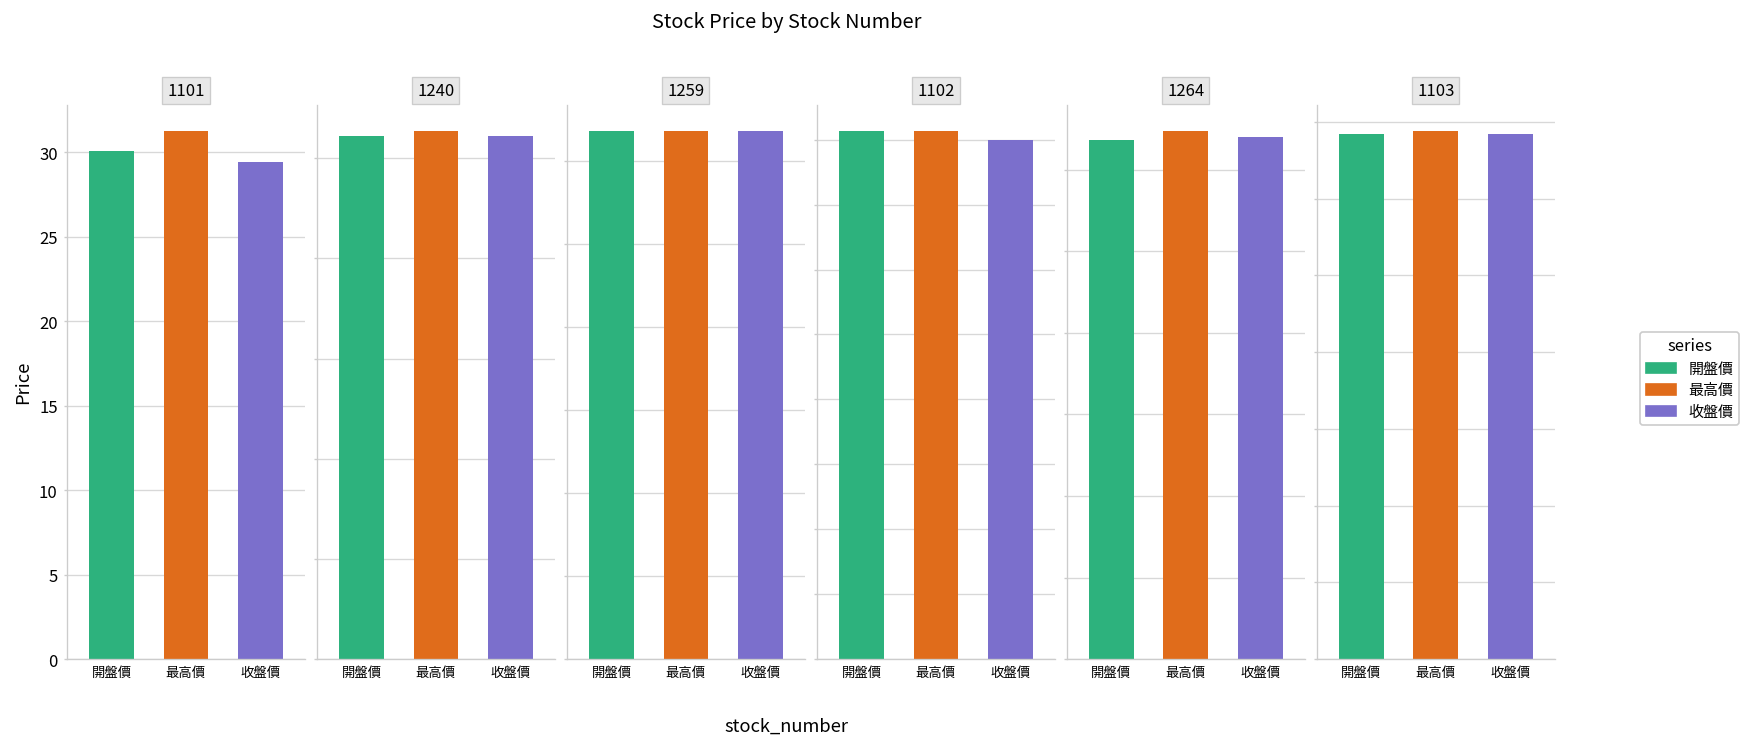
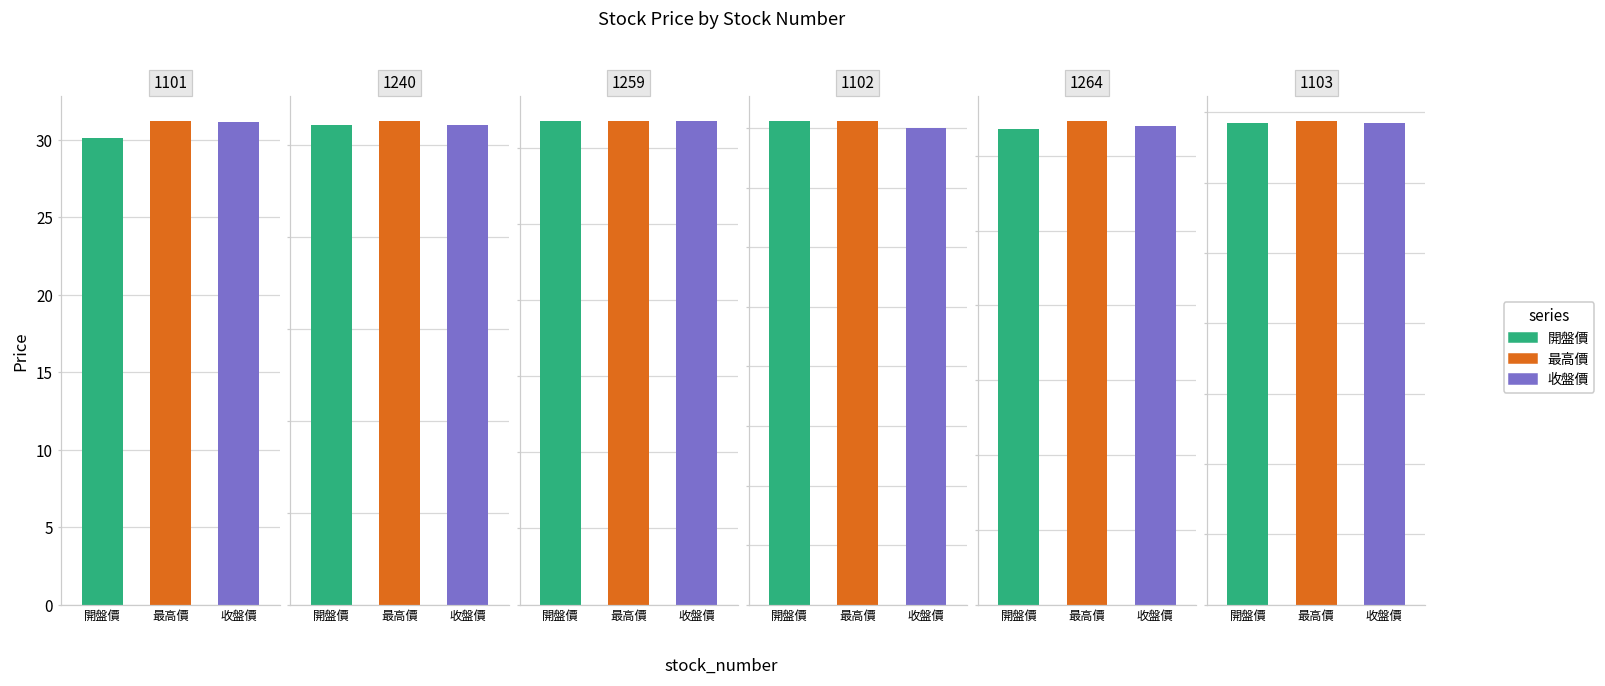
  {
    "1101": {
      "開盤價": 30.1,
      "最高價": 31.3,
-     "收盤價": 29.4
+     "收盤價": 31.2
    }
  }
